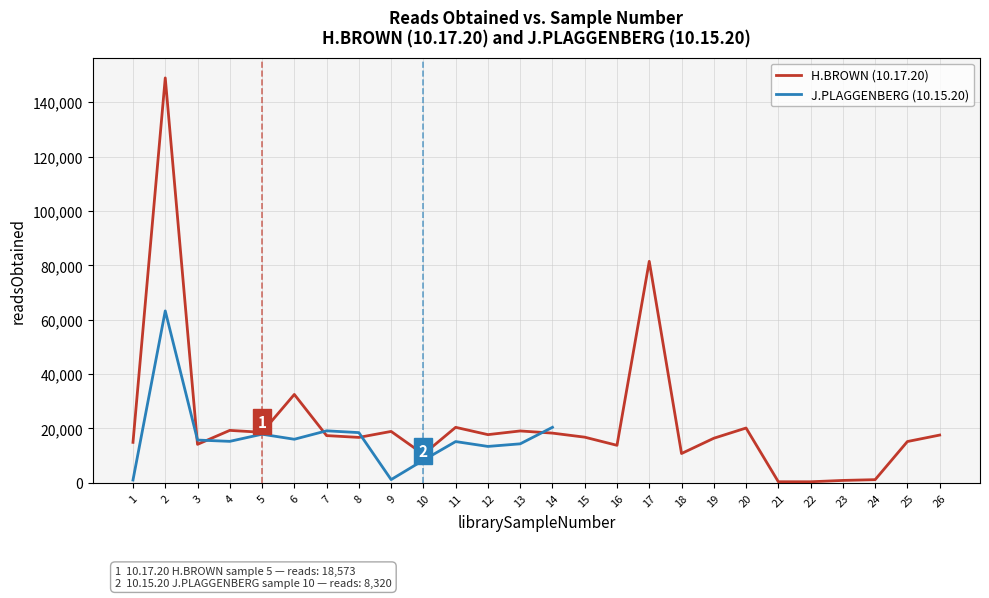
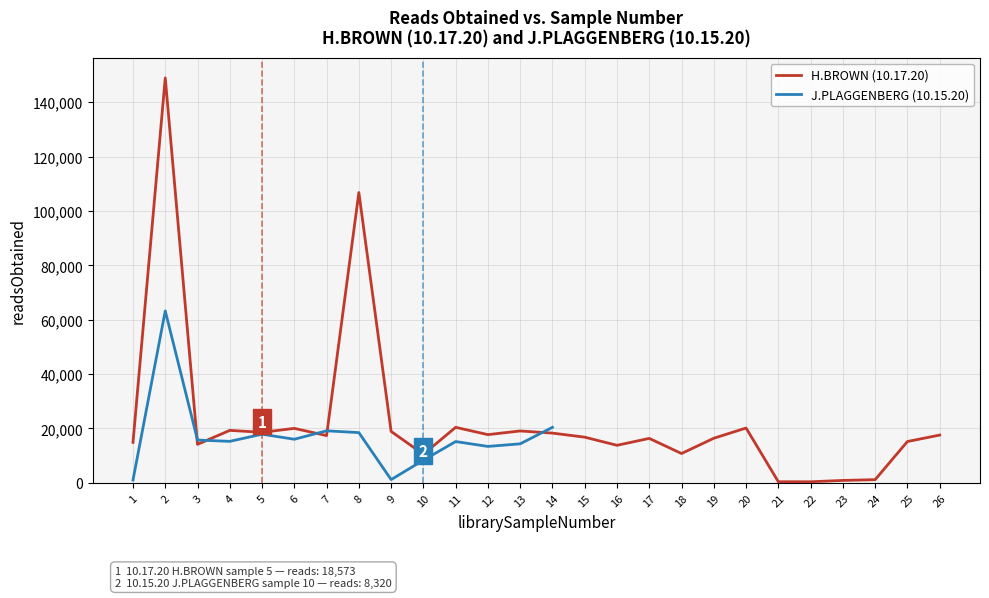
  {
    "H.BROWN (10.17.20)": {
      "1": "15,000",
      "2": "149,000",
      "3": "14,000",
      "4": "19,000",
-     "6": "33,000",
+     "6": "20,000",
      "7": "17,000",
-     "8": "17,000",
+     "8": "107,000",
      "9": "19,000",
      "11": "20,000",
      "12": "18,000",
      "13": "19,000",
      "14": "18,000",
      "15": "17,000",
      "16": "14,000",
-     "17": "81,000",
+     "17": "16,000",
      "18": "11,000",
      "19": "16,000",
      "20": "20,000",
      "21": "0",
      "22": "0",
      "23": "1,000",
      "24": "1,000",
      "25": "15,000",
      "26": "18,000"
    },
    "J.PLAGGENBERG (10.15.20)": {
      "1": "1,000",
      "2": "63,000",
      "3": "16,000",
      "4": "15,000",
      "6": "16,000",
      "7": "19,000",
      "8": "18,000",
      "9": "1,000",
      "11": "15,000",
      "12": "13,000",
      "13": "14,000",
      "14": "20,000"
    }
  }
